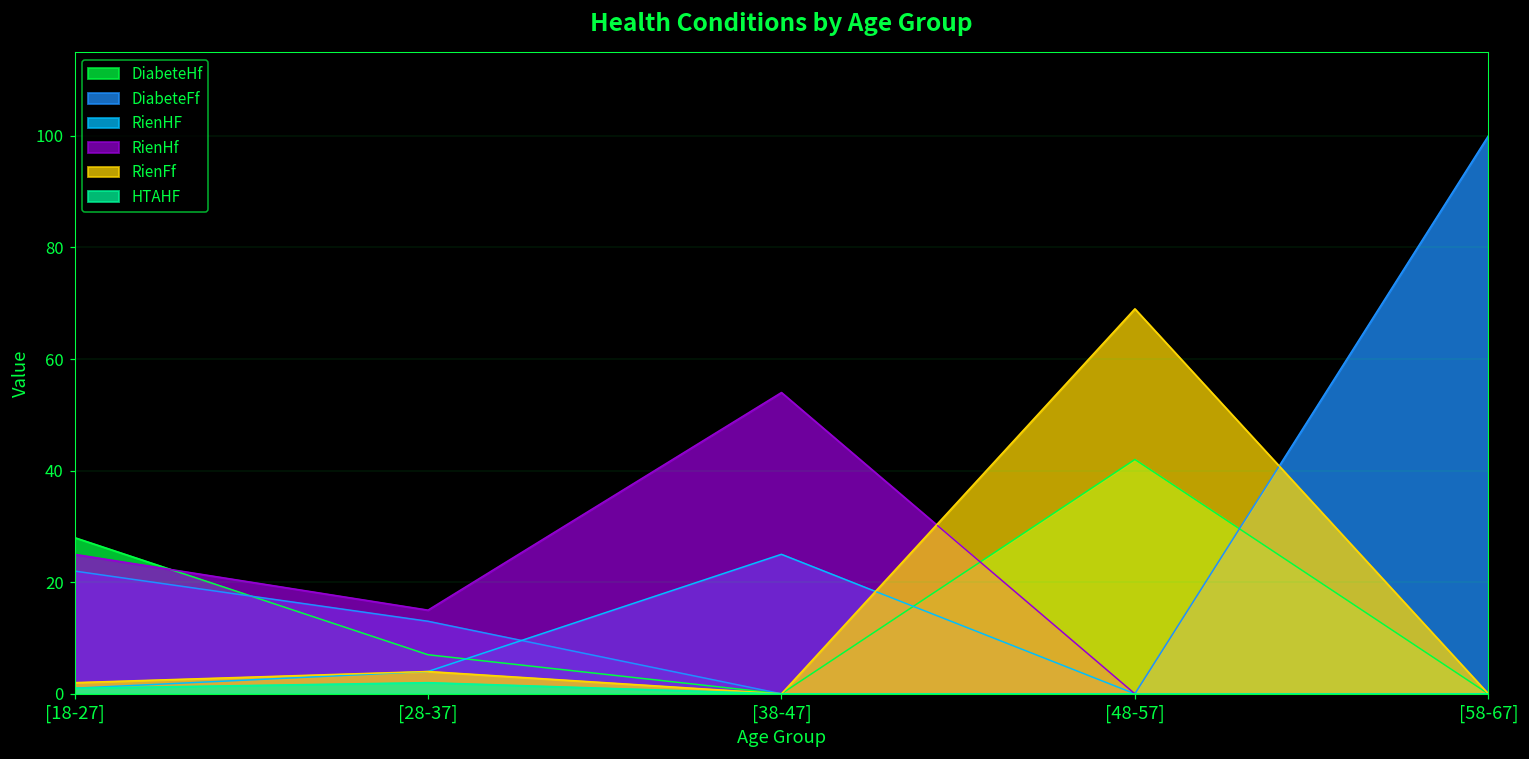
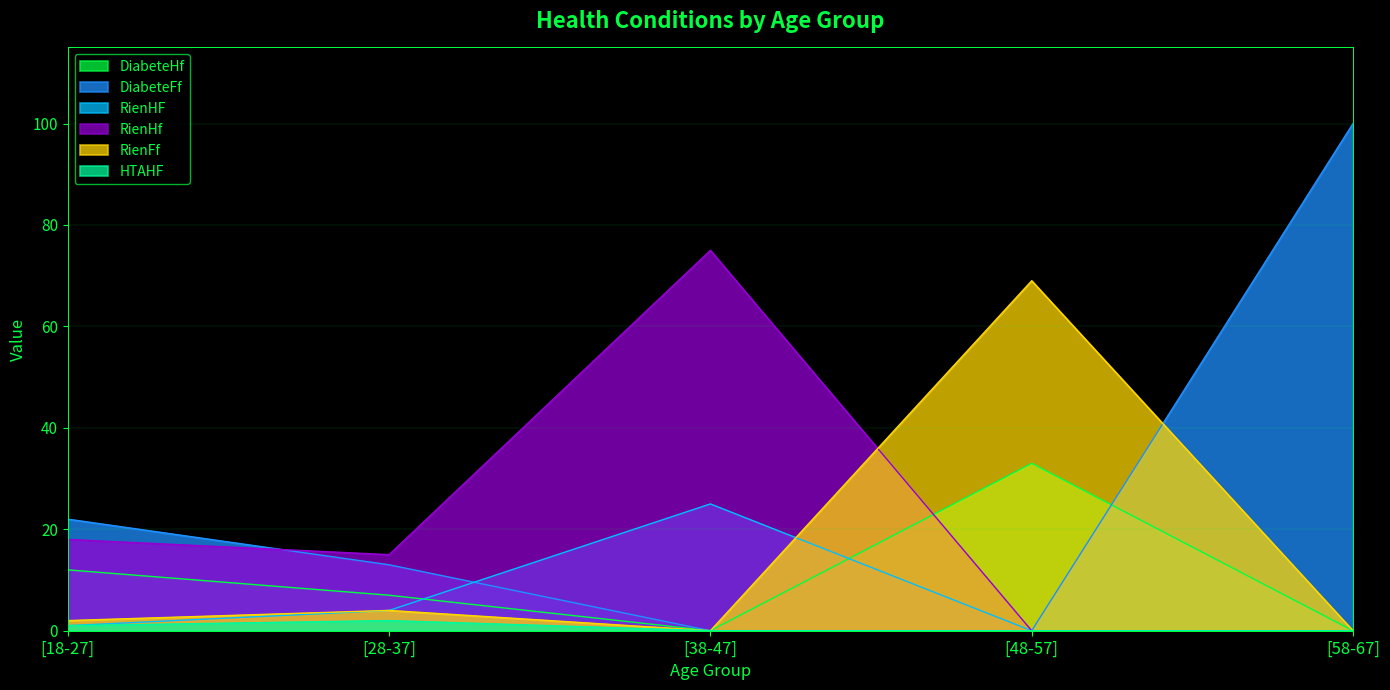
  {
    "DiabeteHf": {
-     "[18-27]": 28,
+     "[18-27]": 12,
      "[28-37]": 7,
-     "[48-57]": 42
+     "[48-57]": 33
    },
    "RienHf": {
-     "[18-27]": 25,
+     "[18-27]": 18,
      "[28-37]": 15,
-     "[38-47]": 54
+     "[38-47]": 75
    },
    "RienFf": {
      "[18-27]": 2,
      "[48-57]": 69
    },
    "HTAHF": {
      "[28-37]": 2
    }
  }
